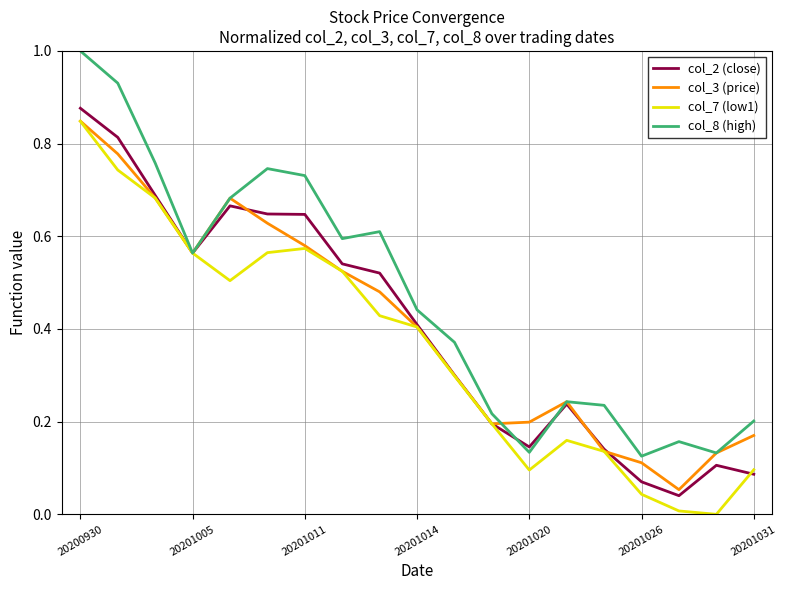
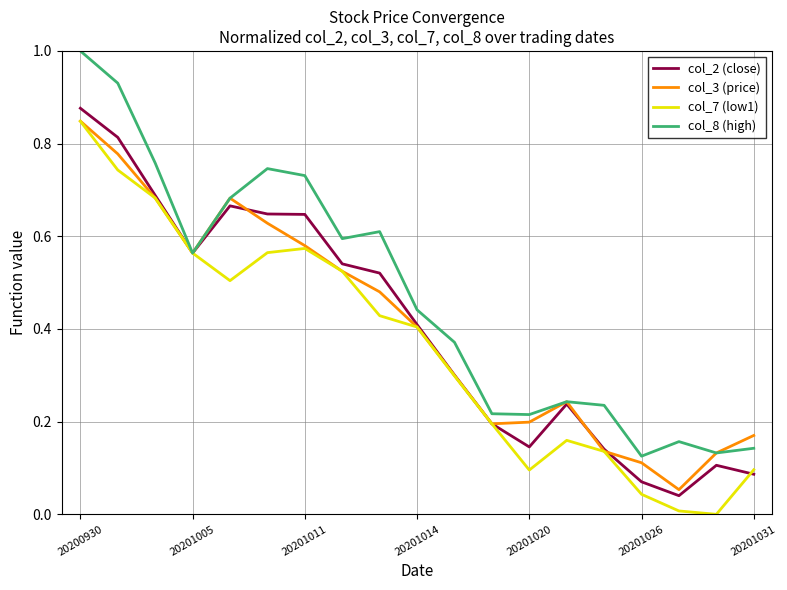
  {
    "col_2 (close)": {
      "20200930": 0.88,
      "20201011": 0.65,
      "20201020": 0.15,
      "20201026": 0.07,
      "20201031": 0.09
    },
    "col_3 (price)": {
      "20201011": 0.58,
      "20201020": 0.20,
      "20201026": 0.11,
      "20201031": 0.17
    },
    "col_7 (low1)": {
      "20201011": 0.57,
      "20201020": 0.10,
      "20201026": 0.04,
      "20201031": 0.10
    },
    "col_8 (high)": {
      "20200930": 1.00,
      "20201011": 0.73,
      "20201014": 0.44,
-     "20201020": 0.13,
+     "20201020": 0.22,
      "20201026": 0.13,
-     "20201031": 0.20
+     "20201031": 0.14
    }
  }
